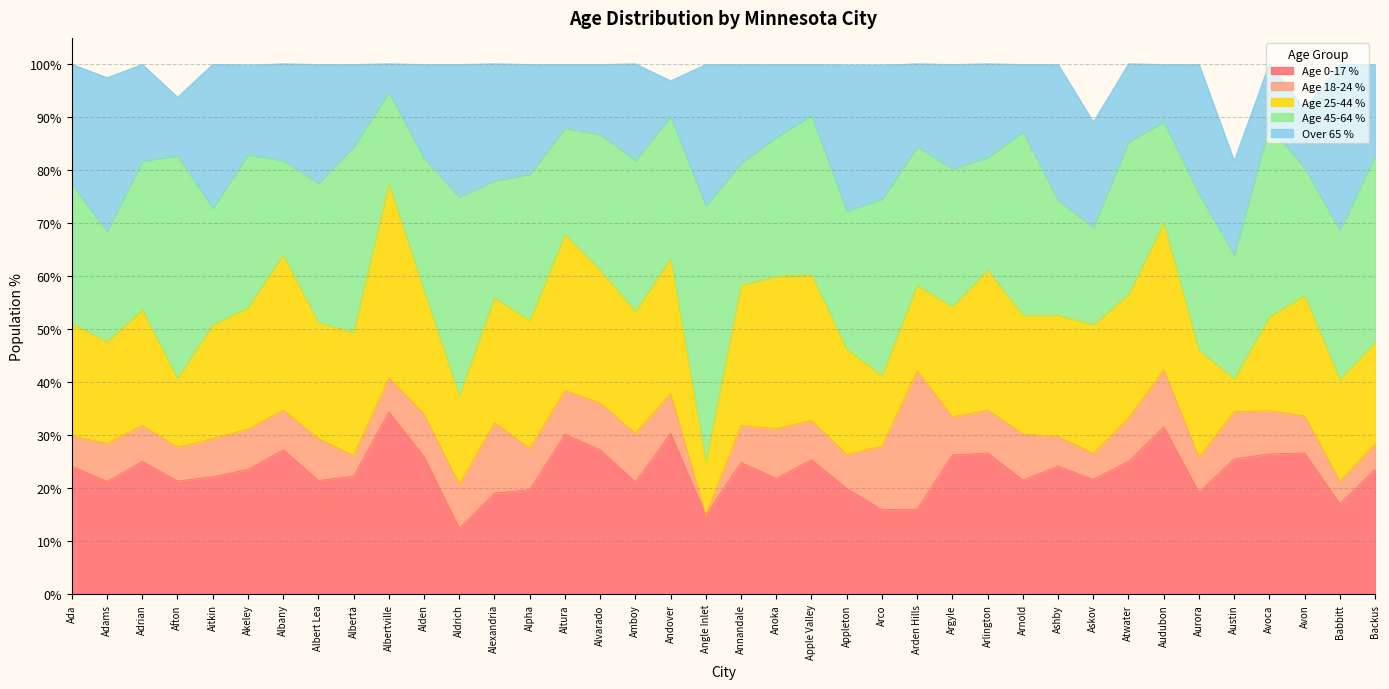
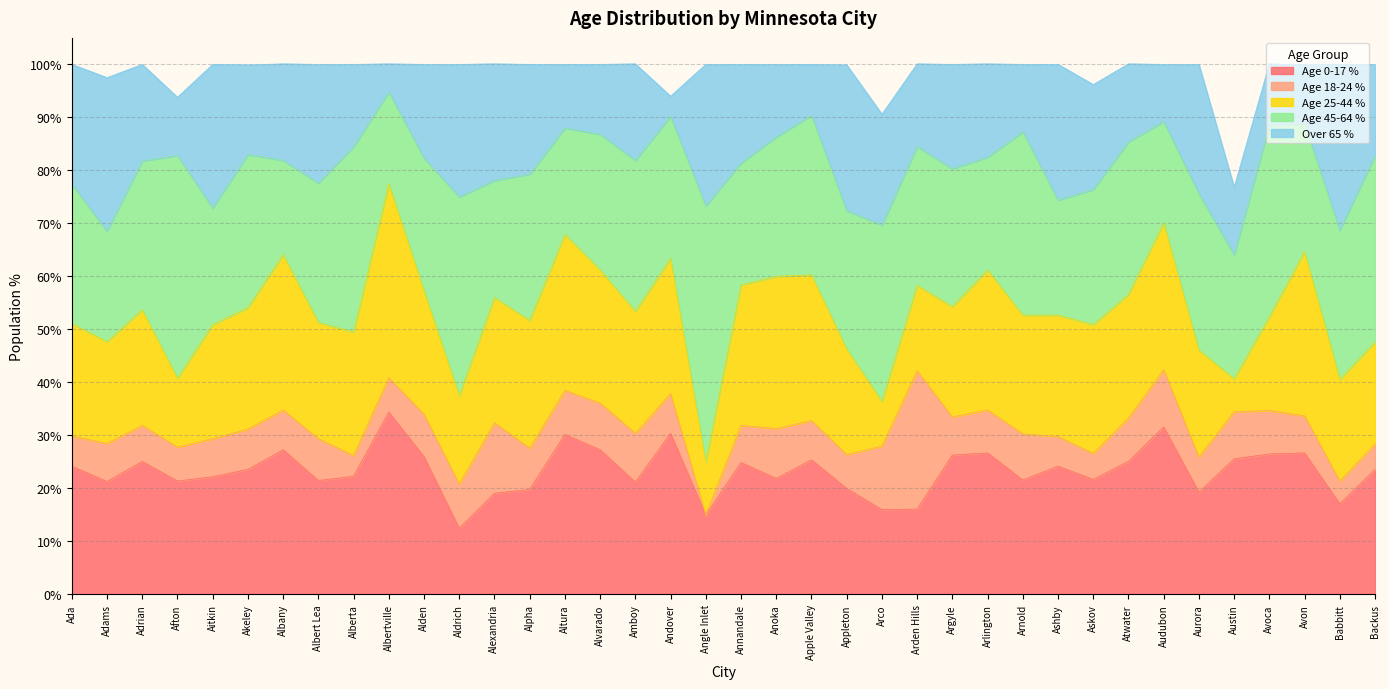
  {
    "Age 25-44 %": {
      "Ada": "21%",
      "Adams": "19%",
      "Adrian": "22%",
      "Afton": "13%",
      "Aitkin": "22%",
      "Akeley": "23%",
      "Albany": "29%",
      "Albert Lea": "22%",
      "Alberta": "23%",
      "Albertville": "37%",
      "Alden": "23%",
      "Aldrich": "17%",
      "Alexandria": "24%",
      "Alpha": "24%",
      "Altura": "29%",
      "Alvarado": "25%",
      "Amboy": "23%",
      "Andover": "26%",
      "Angle Inlet": "10%",
      "Annandale": "27%",
      "Anoka": "29%",
      "Apple Valley": "28%",
      "Appleton": "20%",
-     "Arco": "13%",
+     "Arco": "8%",
      "Arden Hills": "16%",
      "Argyle": "21%",
      "Arlington": "26%",
      "Arnold": "22%",
      "Ashby": "23%",
      "Askov": "24%",
      "Atwater": "23%",
      "Audubon": "28%",
      "Aurora": "20%",
      "Austin": "6%",
      "Avoca": "18%",
-     "Avon": "23%",
+     "Avon": "31%",
      "Babbitt": "19%",
      "Backus": "19%"
    },
    "Age 45-64 %": {
      "Ada": "26%",
      "Adams": "21%",
      "Adrian": "28%",
      "Afton": "42%",
      "Aitkin": "22%",
      "Akeley": "29%",
      "Albany": "18%",
      "Albert Lea": "26%",
      "Alberta": "35%",
      "Albertville": "17%",
      "Alden": "25%",
      "Aldrich": "38%",
      "Alexandria": "22%",
      "Alpha": "28%",
      "Altura": "20%",
      "Alvarado": "26%",
      "Amboy": "29%",
      "Andover": "27%",
      "Angle Inlet": "48%",
      "Annandale": "23%",
      "Anoka": "26%",
      "Apple Valley": "30%",
      "Appleton": "26%",
      "Arco": "33%",
      "Arden Hills": "26%",
      "Argyle": "26%",
      "Arlington": "21%",
      "Arnold": "35%",
      "Ashby": "22%",
-     "Askov": "18%",
+     "Askov": "26%",
      "Atwater": "29%",
      "Audubon": "19%",
      "Aurora": "30%",
      "Austin": "23%",
      "Babbitt": "28%",
      "Backus": "35%"
    },
    "Over 65 %": {
      "Ada": "23%",
      "Adams": "29%",
      "Adrian": "18%",
      "Afton": "11%",
      "Aitkin": "27%",
      "Akeley": "17%",
      "Albany": "18%",
      "Albert Lea": "22%",
      "Alberta": "16%",
      "Albertville": "5%",
      "Alden": "18%",
      "Aldrich": "25%",
      "Alexandria": "22%",
      "Alpha": "21%",
      "Altura": "12%",
      "Alvarado": "13%",
      "Amboy": "18%",
-     "Andover": "7%",
+     "Andover": "4%",
      "Angle Inlet": "27%",
      "Annandale": "19%",
      "Anoka": "14%",
      "Apple Valley": "10%",
      "Appleton": "28%",
-     "Arco": "25%",
+     "Arco": "21%",
      "Arden Hills": "16%",
      "Argyle": "20%",
      "Arlington": "18%",
      "Arnold": "13%",
      "Ashby": "26%",
      "Askov": "20%",
      "Atwater": "15%",
      "Audubon": "11%",
      "Aurora": "24%",
-     "Austin": "18%",
+     "Austin": "13%",
      "Backus": "17%"
    }
  }
